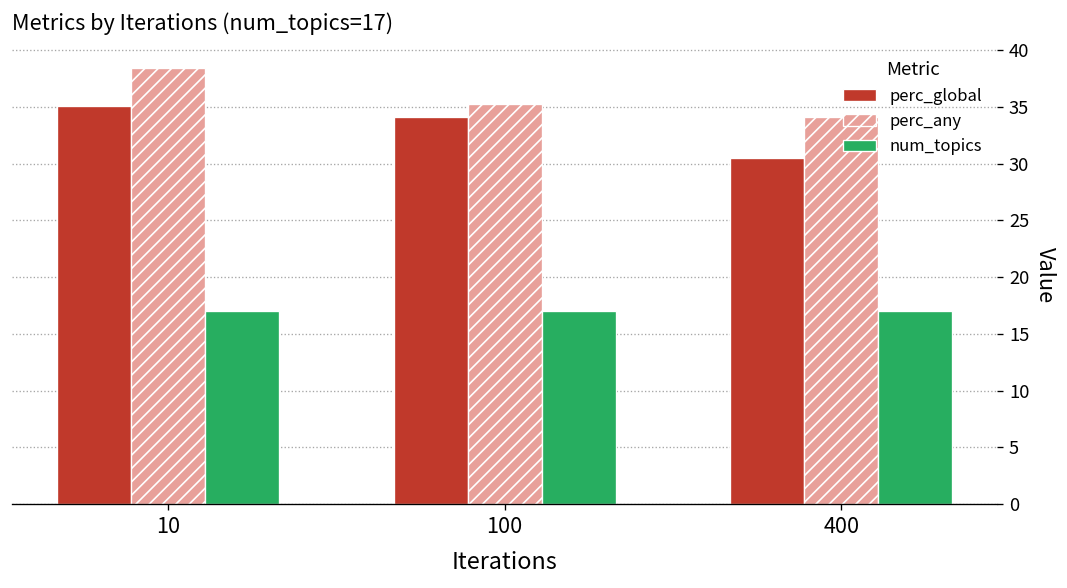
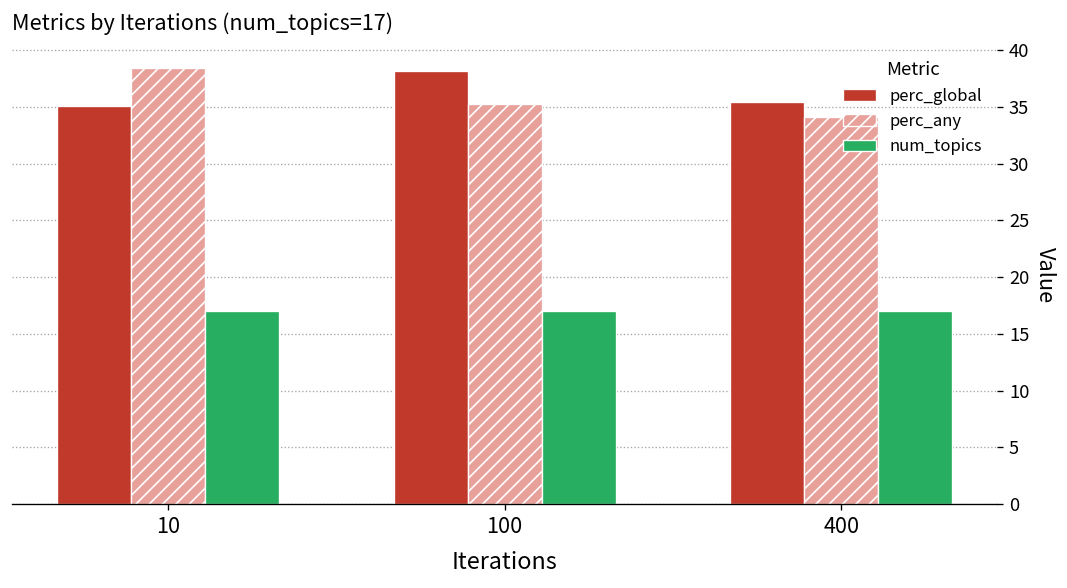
  {
    "perc_global": {
      "10": 35,
-     "100": 34,
-     "400": 30
+     "100": 38,
+     "400": 35
    },
    "perc_any": {
      "10": 38,
      "100": 35,
      "400": 34
    },
    "num_topics": {
      "10": 17,
      "100": 17,
      "400": 17
    }
  }
